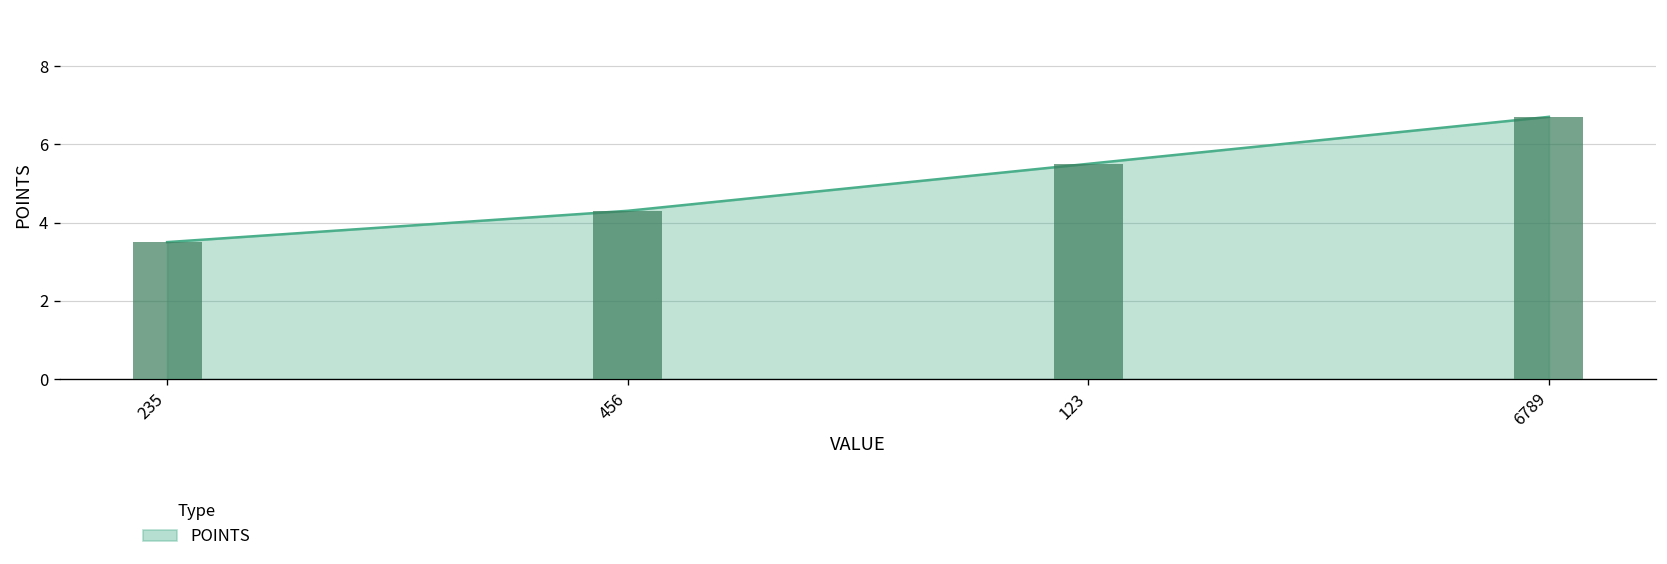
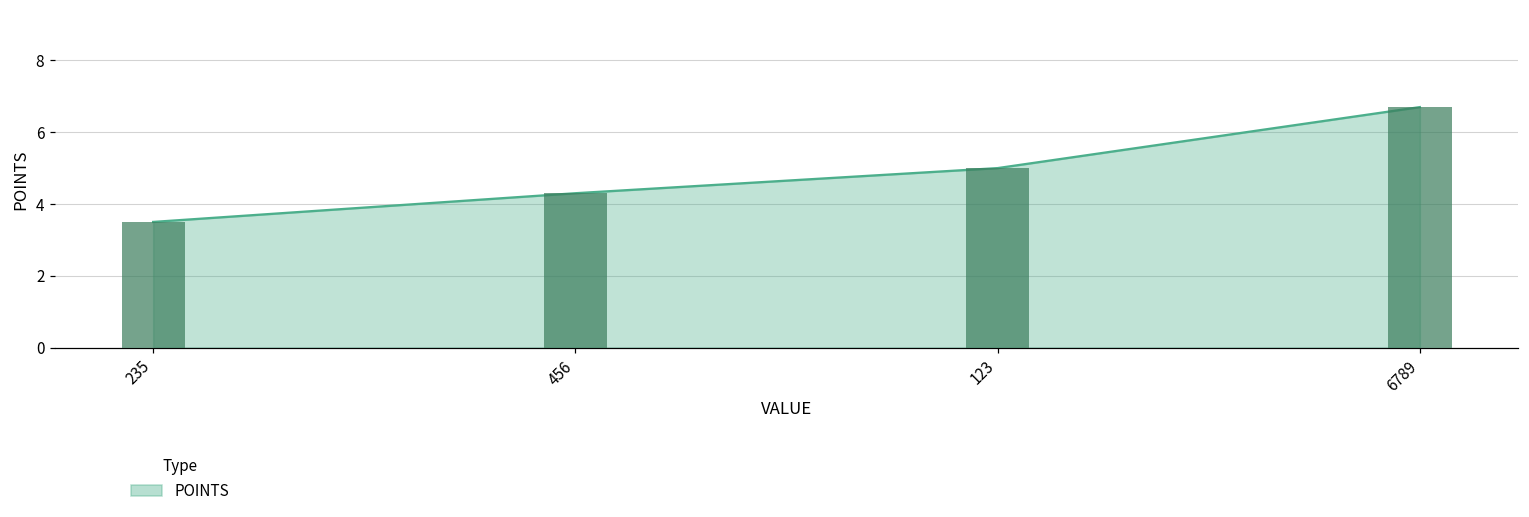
  {
    "235": 3.5,
    "456": 4.3,
-   "123": 5.5,
+   "123": 5.0,
    "6789": 6.7
  }
